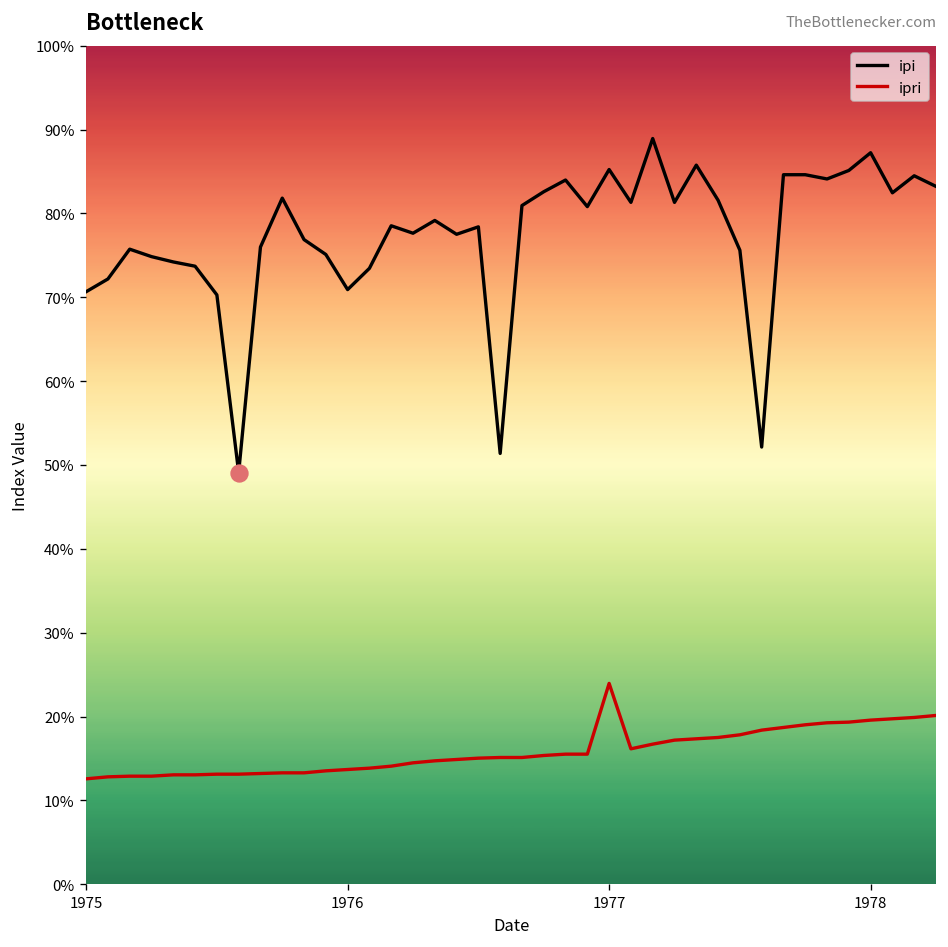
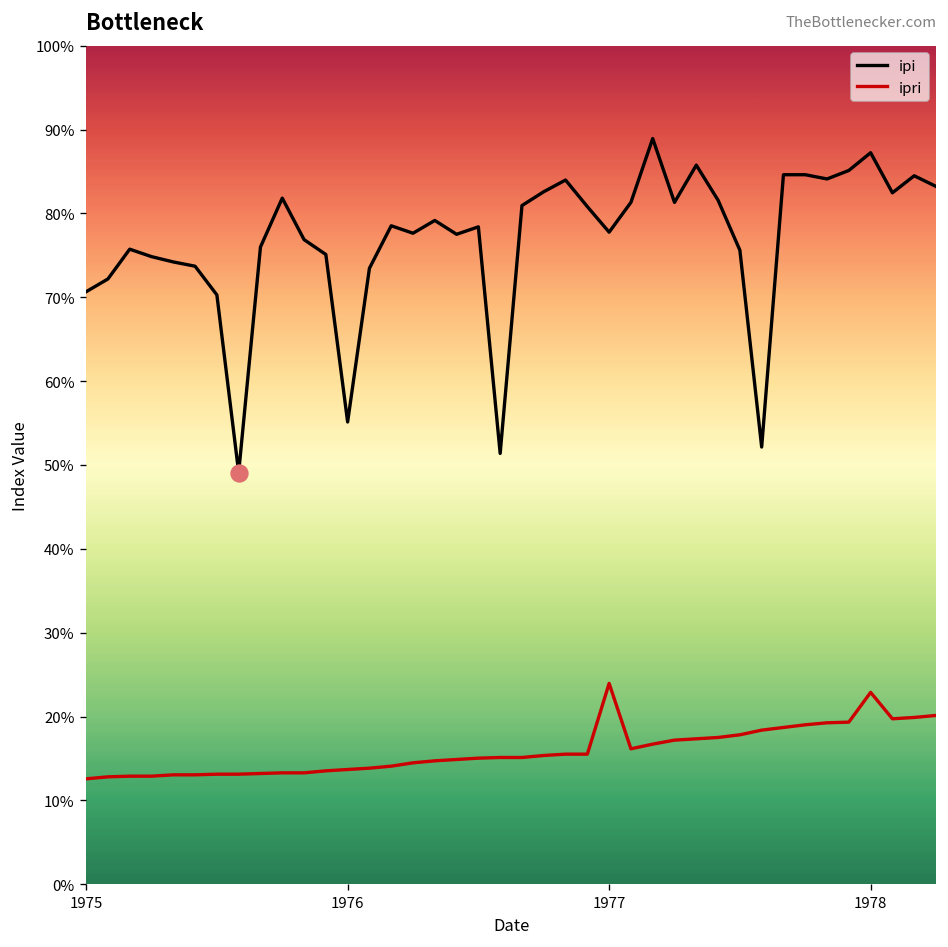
  {
    "ipi": {
      "1975": "71%",
-     "1976": "71%",
-     "1977": "85%",
+     "1976": "55%",
+     "1977": "78%",
      "1978": "87%"
    },
    "ipri": {
      "1975": "13%",
      "1976": "14%",
      "1977": "24%",
-     "1978": "20%"
+     "1978": "23%"
    }
  }
